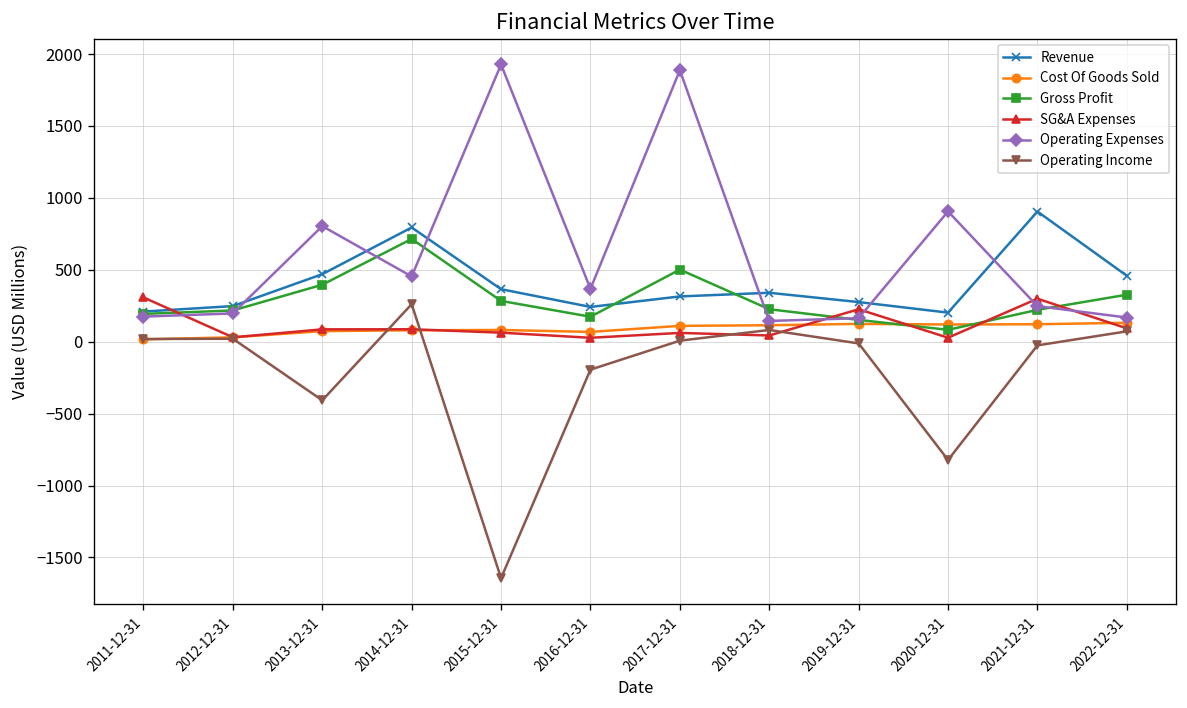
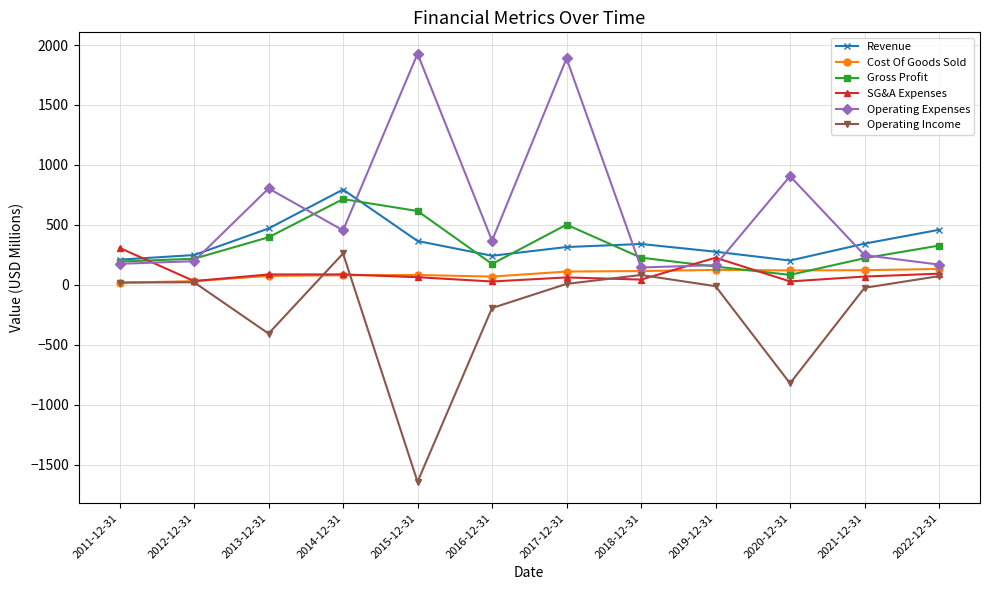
  {
    "Revenue": {
      "2012-12-31": 250,
      "2013-12-31": 470,
      "2014-12-31": 790,
      "2015-12-31": 370,
      "2016-12-31": 240,
      "2017-12-31": 310,
      "2018-12-31": 340,
      "2019-12-31": 280,
      "2020-12-31": 200,
-     "2021-12-31": 910,
+     "2021-12-31": 340,
      "2022-12-31": 460
    },
    "Cost Of Goods Sold": {
      "2016-12-31": 70,
      "2017-12-31": 110,
      "2018-12-31": 110,
      "2019-12-31": 120,
      "2020-12-31": 120,
      "2021-12-31": 120,
      "2022-12-31": 130
    },
    "Gross Profit": {
      "2013-12-31": 400,
      "2014-12-31": 710,
-     "2015-12-31": 280,
+     "2015-12-31": 620,
      "2016-12-31": 170,
      "2017-12-31": 500,
      "2018-12-31": 230,
      "2020-12-31": 80,
      "2021-12-31": 220,
      "2022-12-31": 330
    },
    "SG&A Expenses": {
      "2011-12-31": 310,
      "2016-12-31": 30,
      "2017-12-31": 60,
      "2018-12-31": 40,
      "2019-12-31": 230,
      "2020-12-31": 30,
-     "2021-12-31": 300
+     "2021-12-31": 70
    },
    "Operating Expenses": {
      "2013-12-31": 800,
      "2014-12-31": 450,
      "2015-12-31": 1930,
      "2016-12-31": 370,
      "2017-12-31": 1890,
      "2018-12-31": 140,
      "2020-12-31": 910,
      "2021-12-31": 250,
      "2022-12-31": 170
    },
    "Operating Income": {
      "2013-12-31": -410,
      "2014-12-31": 260,
      "2015-12-31": -1640,
      "2016-12-31": -190,
      "2017-12-31": 10,
      "2018-12-31": 80,
      "2019-12-31": -10,
      "2020-12-31": -820,
      "2021-12-31": -30
    }
  }
